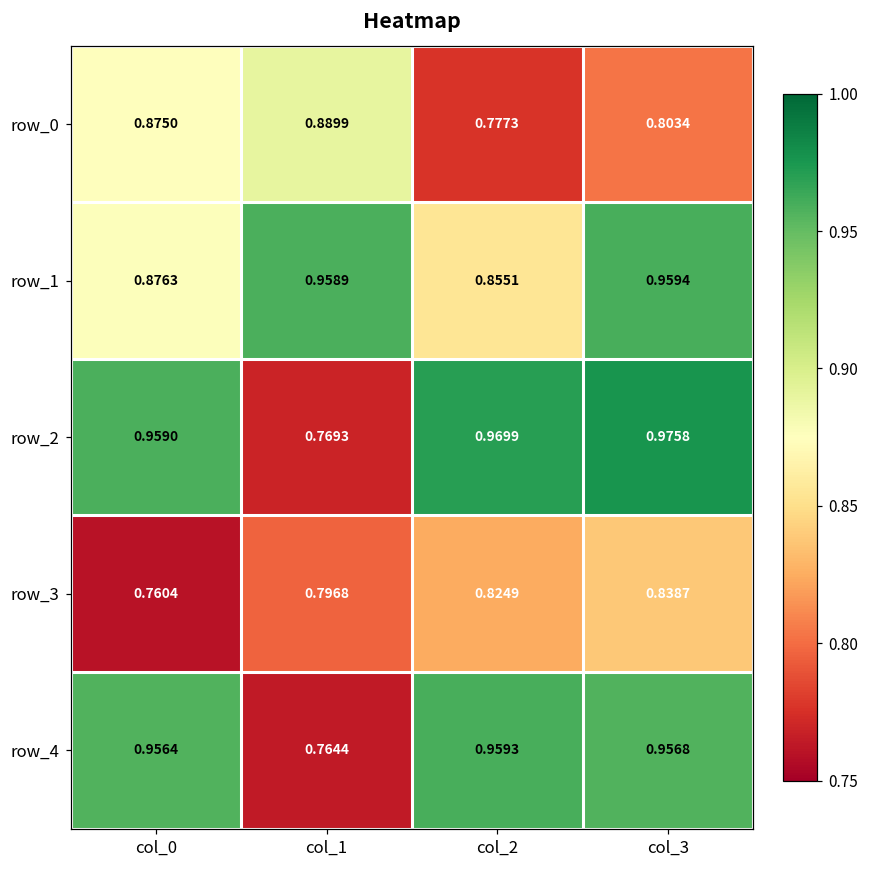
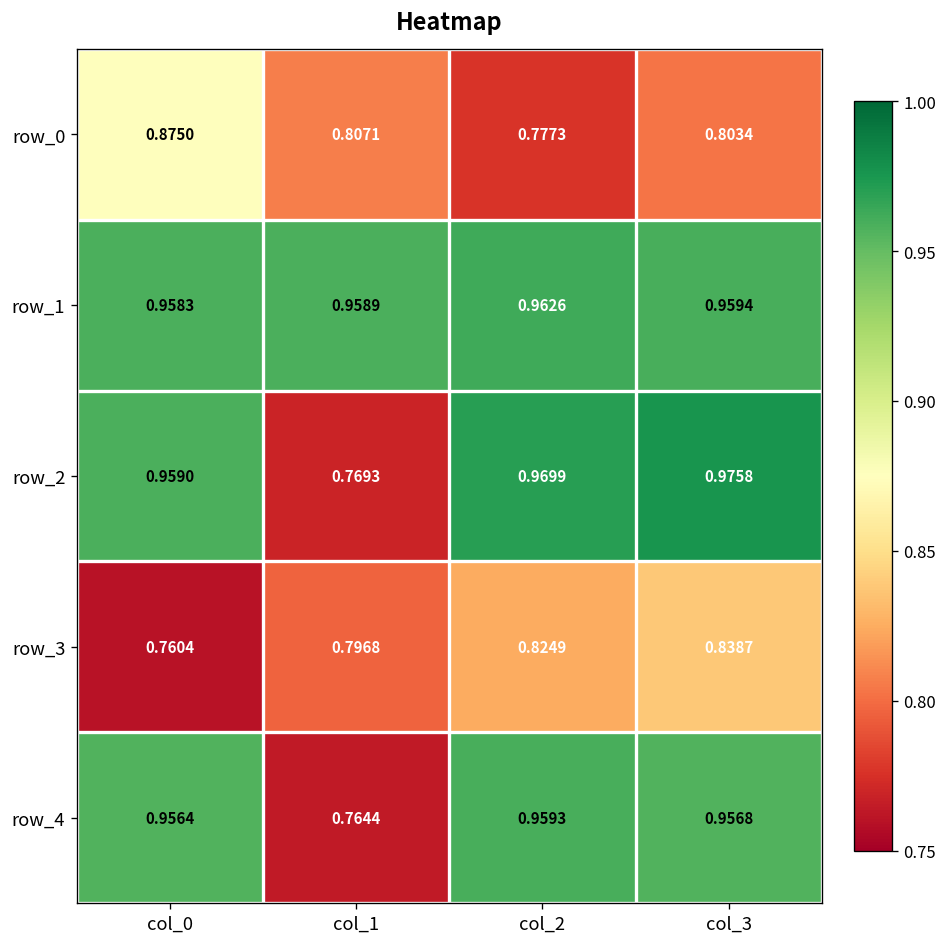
  {
    "row_0": {
      "col_0": 0.8750,
-     "col_1": 0.8899,
+     "col_1": 0.8071,
      "col_2": 0.7773,
      "col_3": 0.8034
    },
    "row_1": {
-     "col_0": 0.8763,
+     "col_0": 0.9583,
      "col_1": 0.9589,
-     "col_2": 0.8551,
+     "col_2": 0.9626,
      "col_3": 0.9594
    },
    "row_2": {
      "col_0": 0.9590,
      "col_1": 0.7693,
      "col_2": 0.9699,
      "col_3": 0.9758
    },
    "row_3": {
      "col_0": 0.7604,
      "col_1": 0.7968,
      "col_2": 0.8249,
      "col_3": 0.8387
    },
    "row_4": {
      "col_0": 0.9564,
      "col_1": 0.7644,
      "col_2": 0.9593,
      "col_3": 0.9568
    }
  }
